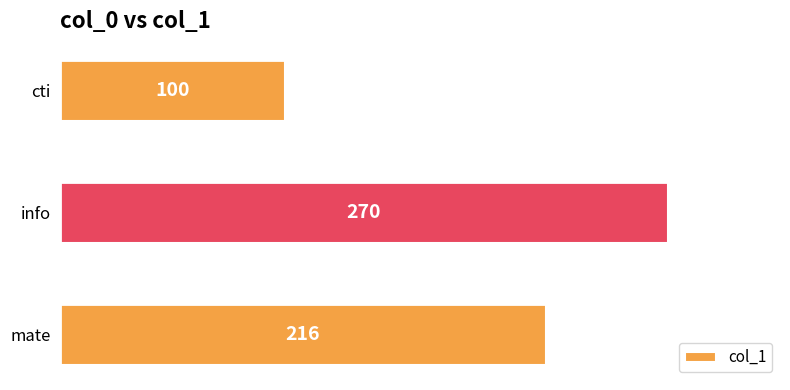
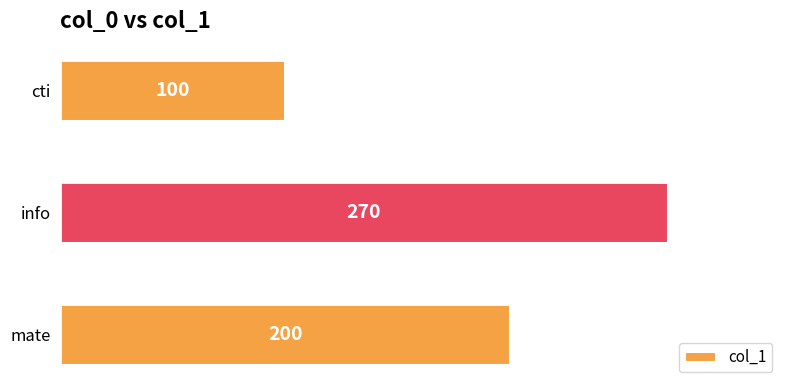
  {
    "cti": 100,
    "info": 270,
-   "mate": 216
+   "mate": 200
  }
